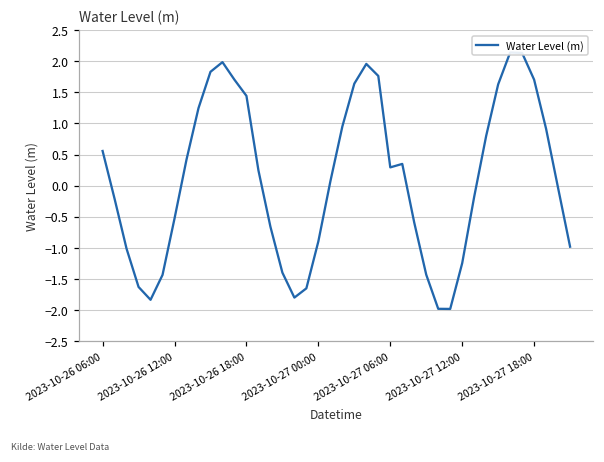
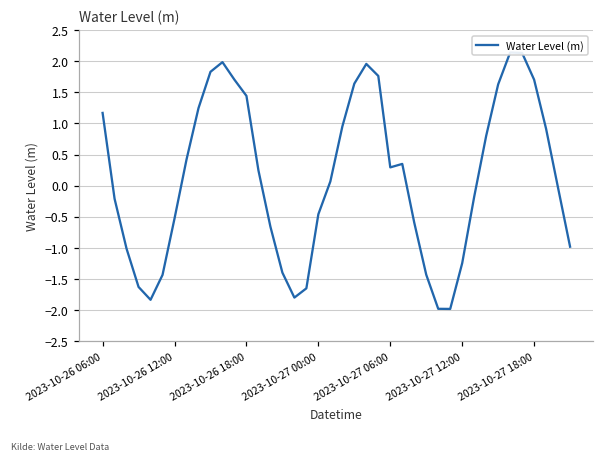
  {
-   "2023-10-26 06:00": 0.6,
+   "2023-10-26 06:00": 1.2,
    "2023-10-26 12:00": -0.5,
    "2023-10-26 18:00": 1.4,
-   "2023-10-27 00:00": -0.9,
+   "2023-10-27 00:00": -0.5,
    "2023-10-27 06:00": 0.3,
    "2023-10-27 12:00": -1.2,
    "2023-10-27 18:00": 1.7
  }
